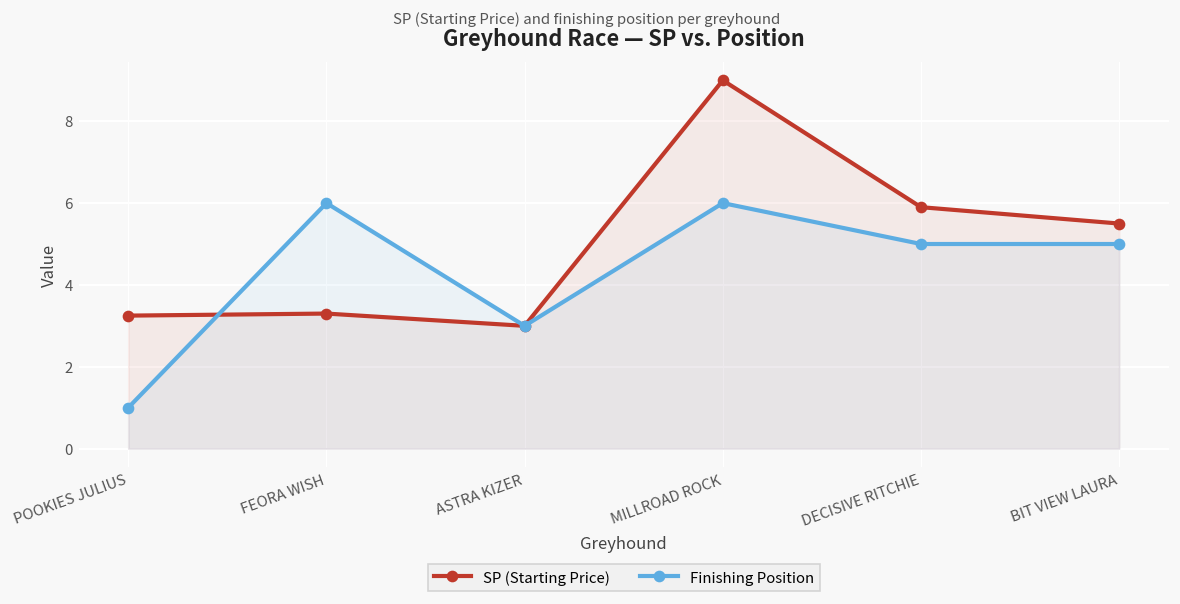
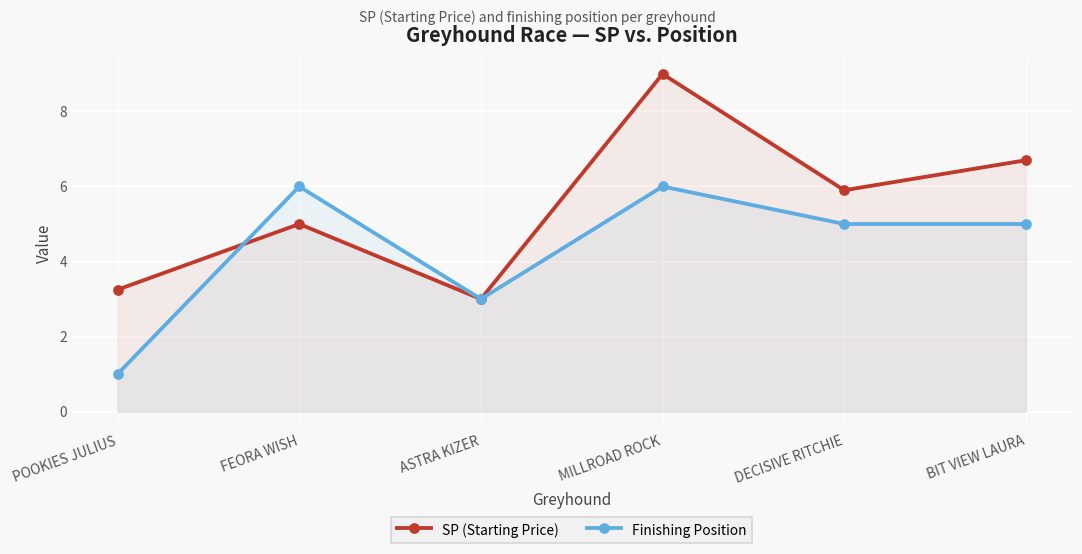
  {
    "SP (Starting Price)": {
      "POOKIES JULIUS": 3.3,
-     "FEORA WISH": 3.3,
+     "FEORA WISH": 5.0,
      "MILLROAD ROCK": 9.0,
      "DECISIVE RITCHIE": 5.9,
-     "BIT VIEW LAURA": 5.5
+     "BIT VIEW LAURA": 6.7
    },
    "Finishing Position": {
      "POOKIES JULIUS": 1.0,
      "FEORA WISH": 6.0,
      "MILLROAD ROCK": 6.0,
      "DECISIVE RITCHIE": 5.0,
      "BIT VIEW LAURA": 5.0
    }
  }
